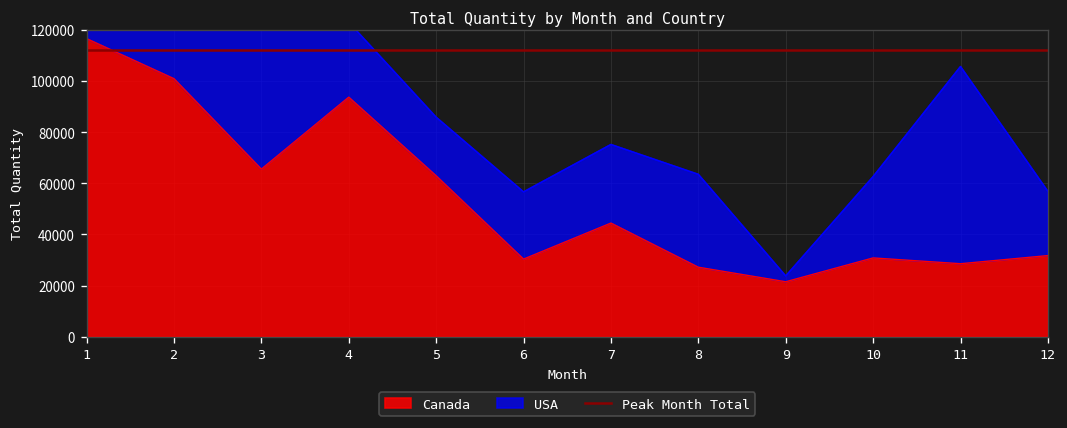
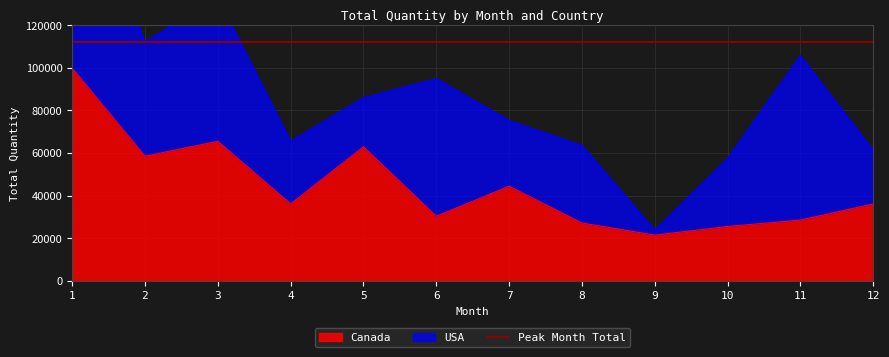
  {
    "Canada": {
-     "1": 117000,
-     "2": 101000,
+     "1": 100000,
+     "2": 59000,
      "3": 66000,
-     "4": 94000,
+     "4": 36000,
      "5": 63000,
      "6": 30000,
      "7": 44000,
      "8": 27000,
      "9": 21000,
-     "10": 31000,
+     "10": 26000,
      "11": 29000,
-     "12": 32000
+     "12": 36000
    },
    "USA": {
      "5": 23000,
-     "6": 26000,
+     "6": 64000,
      "7": 31000,
      "8": 36000,
      "9": 2000,
      "10": 32000,
      "11": 77000,
      "12": 25000
    }
  }
